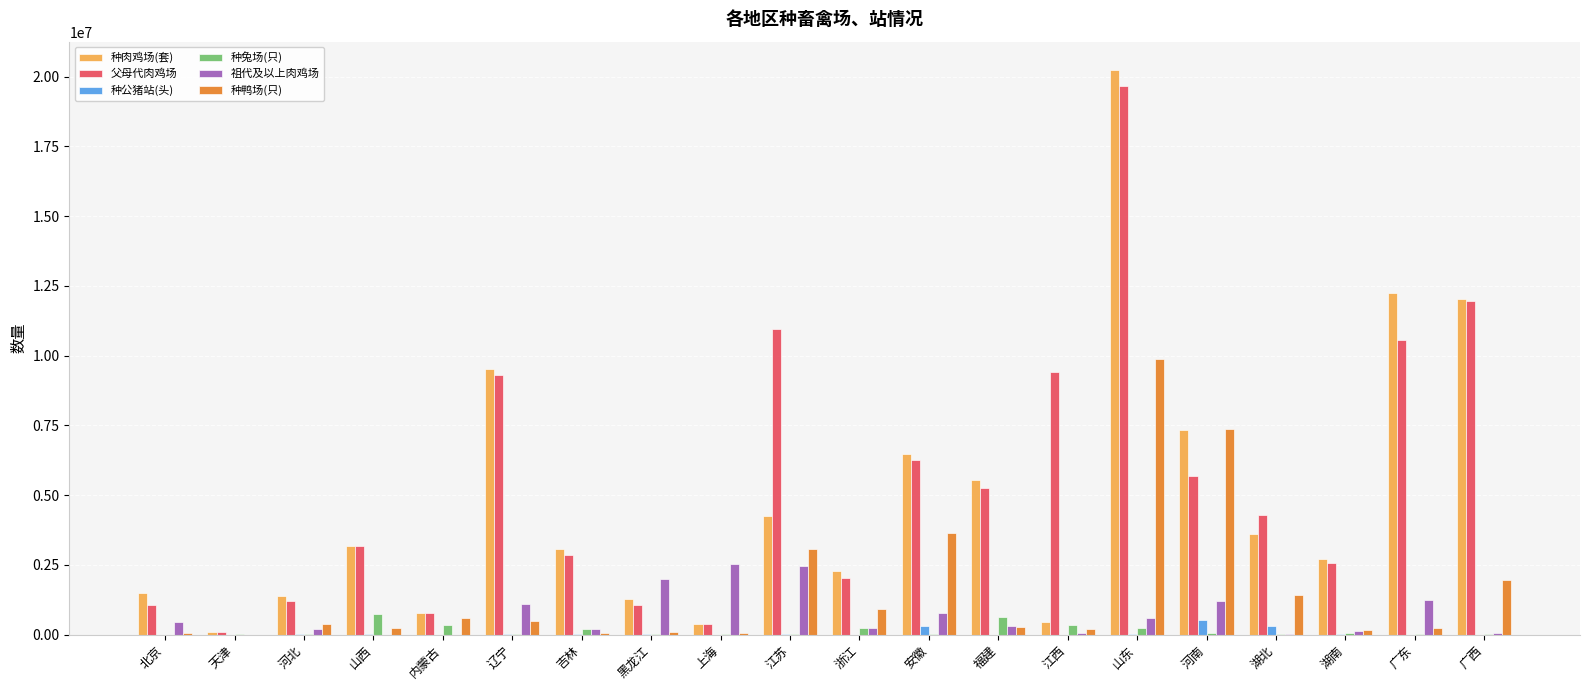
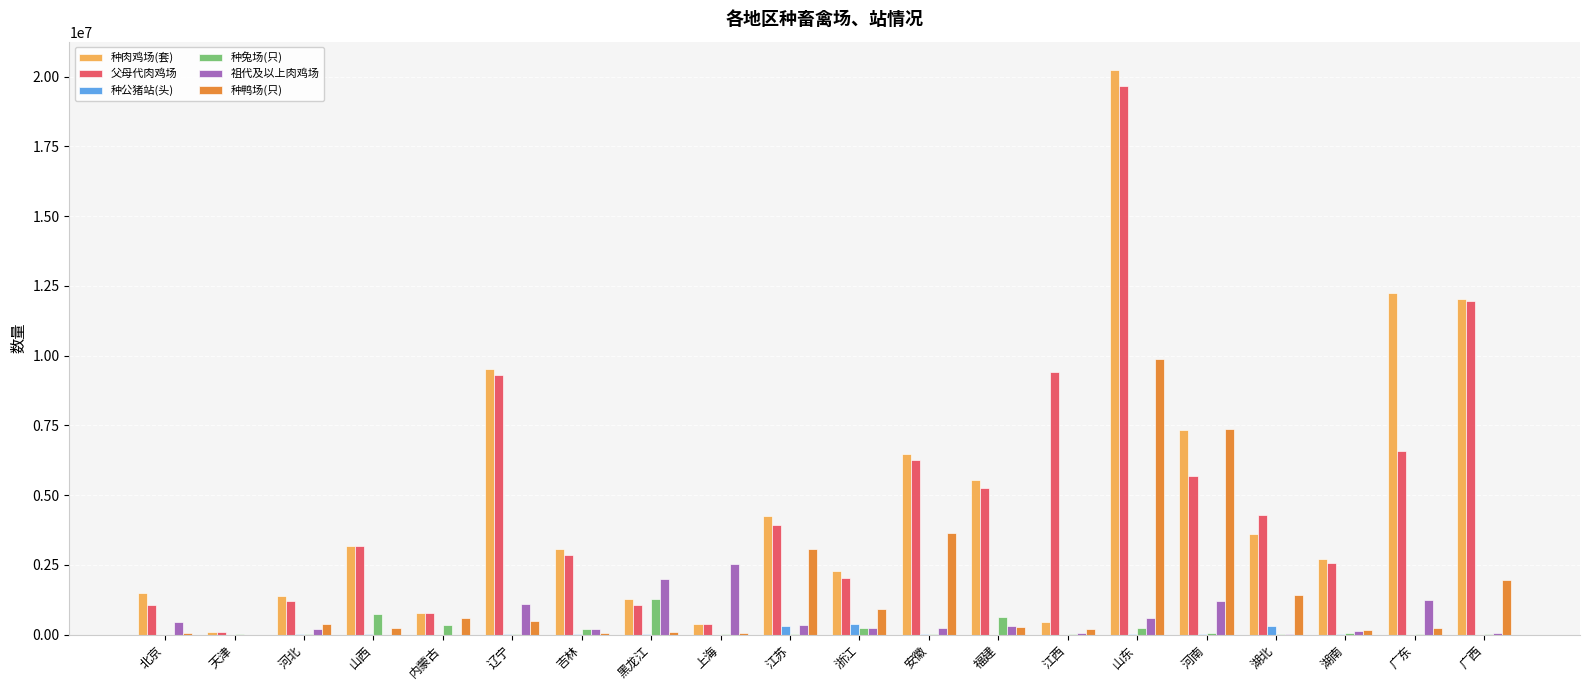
  {
    "父母代肉鸡场": {
      "北京": 1100000,
      "河北": 1200000,
      "山西": 3200000,
      "内蒙古": 800000,
      "辽宁": 9300000,
      "吉林": 2900000,
      "黑龙江": 1100000,
      "上海": 400000,
-     "江苏": 10900000,
+     "江苏": 3900000,
      "浙江": 2000000,
      "安徽": 6300000,
      "福建": 5200000,
      "江西": 9400000,
      "山东": 19700000,
      "河南": 5700000,
      "湖北": 4300000,
      "湖南": 2600000,
-     "广东": 10600000,
+     "广东": 6600000,
      "广西": 12000000
    },
    "种公猪站(头)": {
-     "江苏": 0,
-     "浙江": 0,
-     "安徽": 300000,
-     "河南": 500000,
+     "江苏": 300000,
+     "浙江": 400000,
+     "安徽": 0,
+     "河南": 0,
      "湖北": 300000
    },
    "种兔场(只)": {
      "北京": 0,
      "山西": 700000,
      "内蒙古": 400000,
      "吉林": 200000,
-     "黑龙江": 0,
+     "黑龙江": 1300000,
      "浙江": 300000,
      "福建": 600000,
-     "江西": 400000,
+     "江西": 0,
      "山东": 200000
    },
    "祖代及以上肉鸡场": {
      "北京": 400000,
      "天津": 0,
      "河北": 200000,
      "山西": 0,
      "辽宁": 1100000,
      "吉林": 200000,
      "黑龙江": 2000000,
      "上海": 2500000,
-     "江苏": 2400000,
+     "江苏": 300000,
      "浙江": 300000,
-     "安徽": 800000,
+     "安徽": 200000,
      "福建": 300000,
      "山东": 600000,
      "河南": 1200000,
      "湖南": 100000,
      "广东": 1300000
    }
  }
